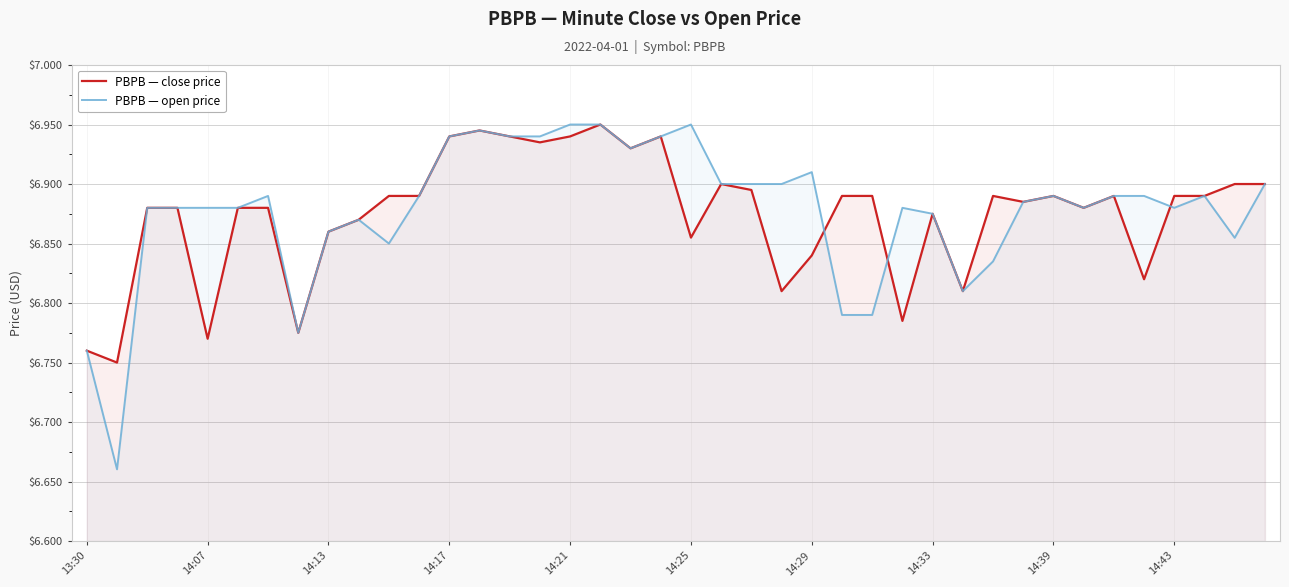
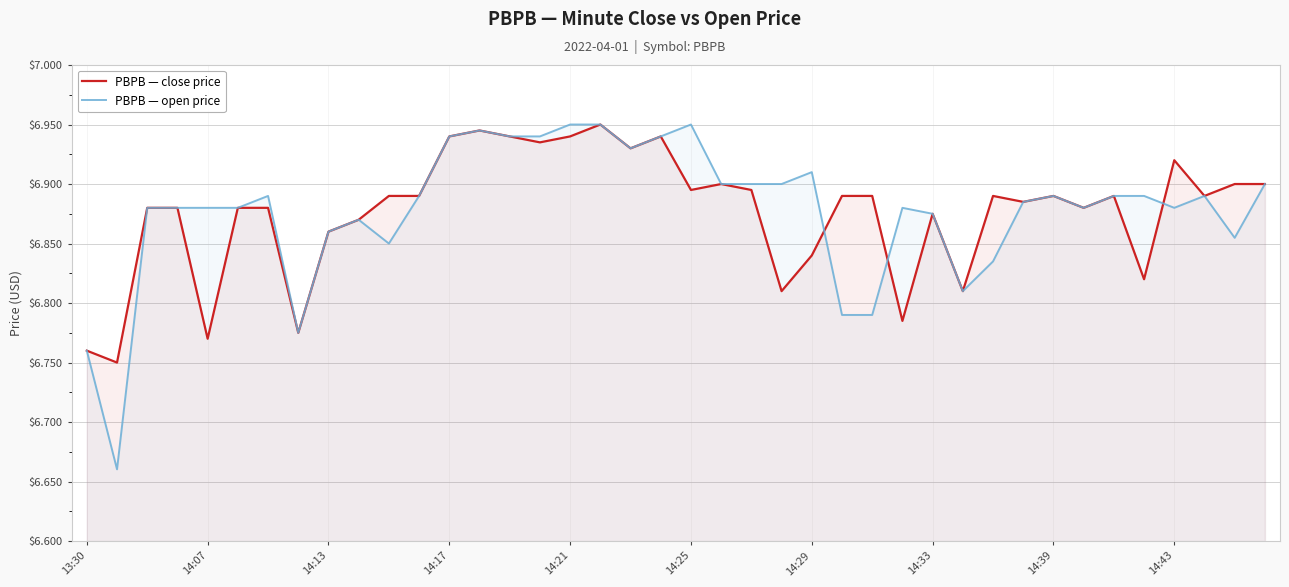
  {
    "PBPB — close price": {
      "14:07": "$6.770",
      "14:21": "$6.940",
-     "14:25": "$6.855",
+     "14:25": "$6.895",
      "14:29": "$6.840",
-     "14:43": "$6.89"
+     "14:43": "$6.92"
    },
    "PBPB — open price": {
      "14:07": "$6.880",
      "14:21": "$6.950",
      "14:25": "$6.950",
      "14:29": "$6.910",
      "14:43": "$6.880"
    }
  }
